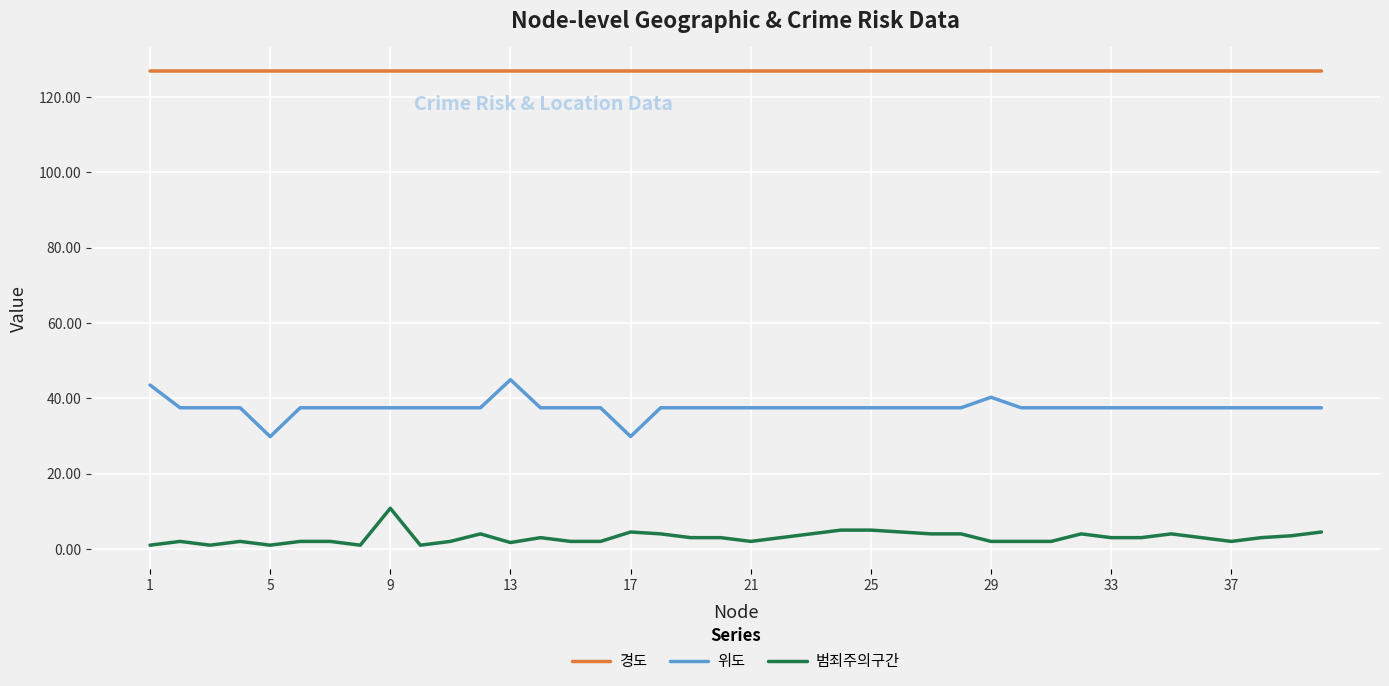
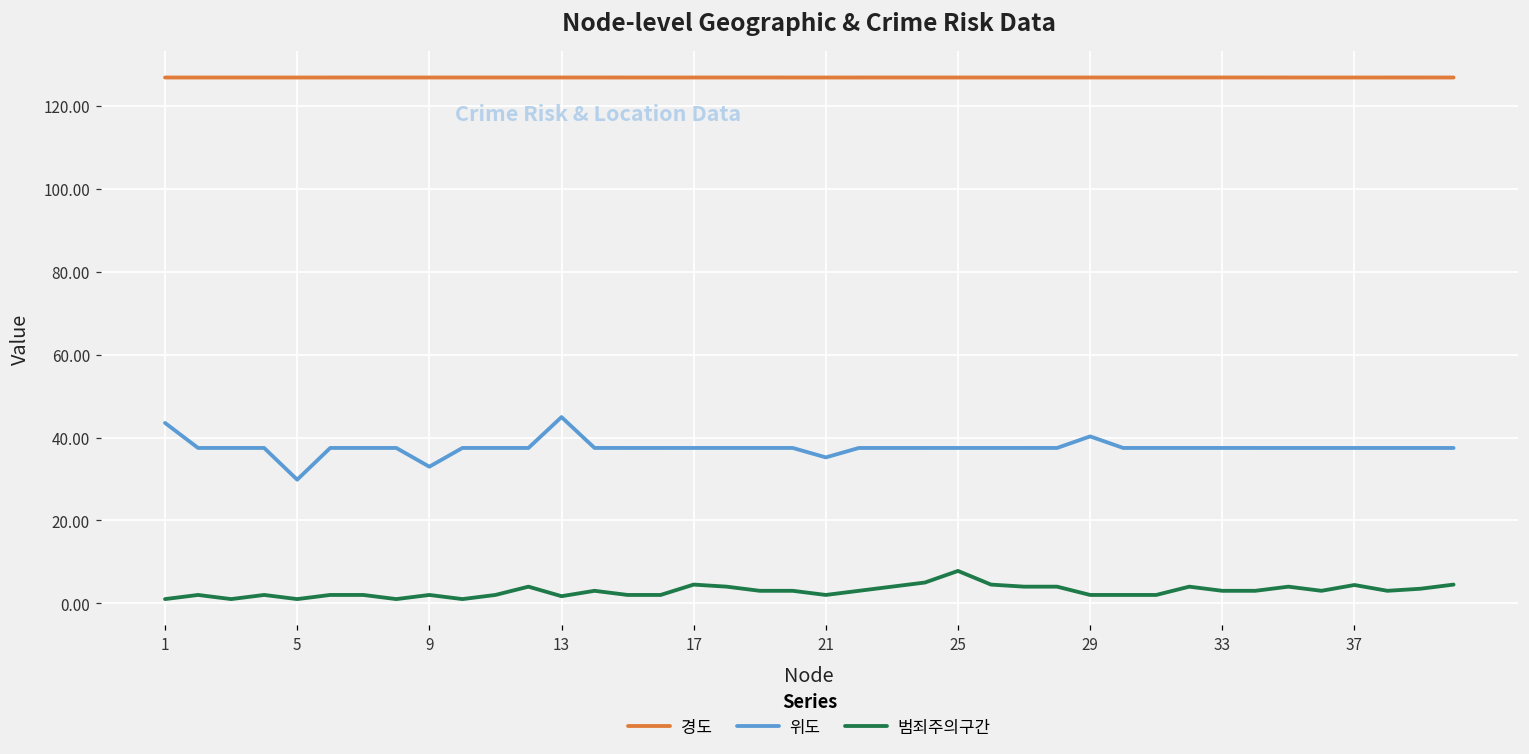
  {
    "경도": {
      "1": 127,
      "5": 127,
      "9": 127,
      "13": 127,
      "17": 127,
      "21": 127,
      "25": 127,
      "29": 127,
      "33": 127,
      "37": 127
    },
    "위도": {
      "1": 44,
      "5": 30,
-     "9": 37,
+     "9": 33,
      "13": 45,
-     "17": 30,
-     "21": 37,
+     "17": 37,
+     "21": 35,
      "25": 37,
      "29": 40,
      "33": 37,
      "37": 37
    },
    "범죄주의구간": {
      "1": 1,
      "5": 1,
-     "9": 11,
+     "9": 2,
      "13": 2,
      "17": 5,
      "21": 2,
-     "25": 5,
+     "25": 8,
      "29": 2,
      "33": 3,
-     "37": 2
+     "37": 4
    }
  }
